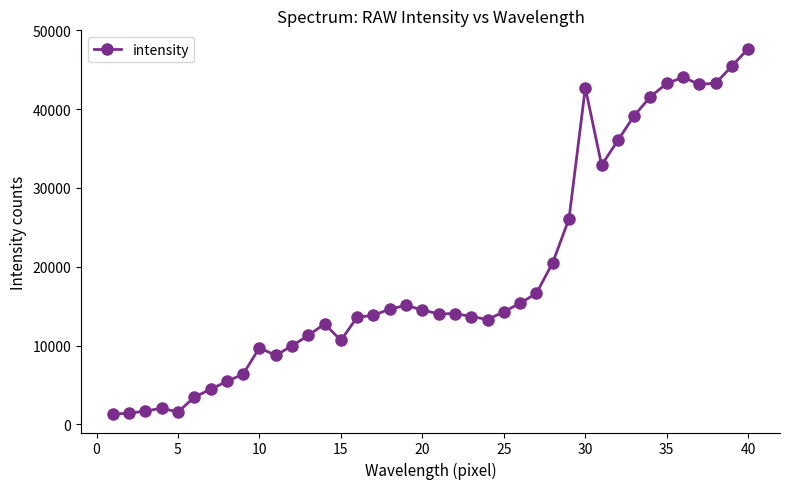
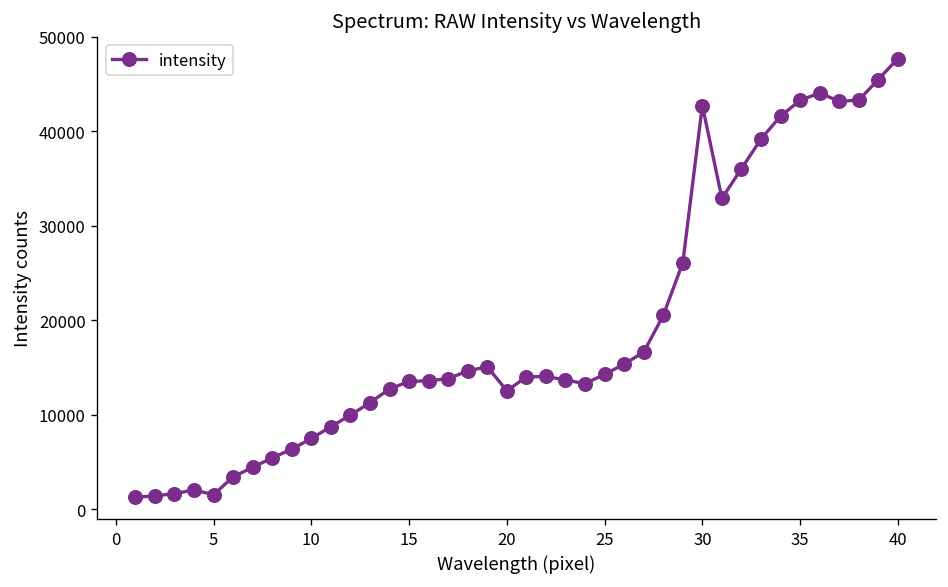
  {
    "5": 2000,
-   "10": 10000,
-   "15": 11000,
-   "20": 15000,
+   "10": 7000,
+   "15": 14000,
+   "20": 13000,
    "25": 14000,
    "30": 43000,
    "35": 43000,
    "40": 48000
  }
